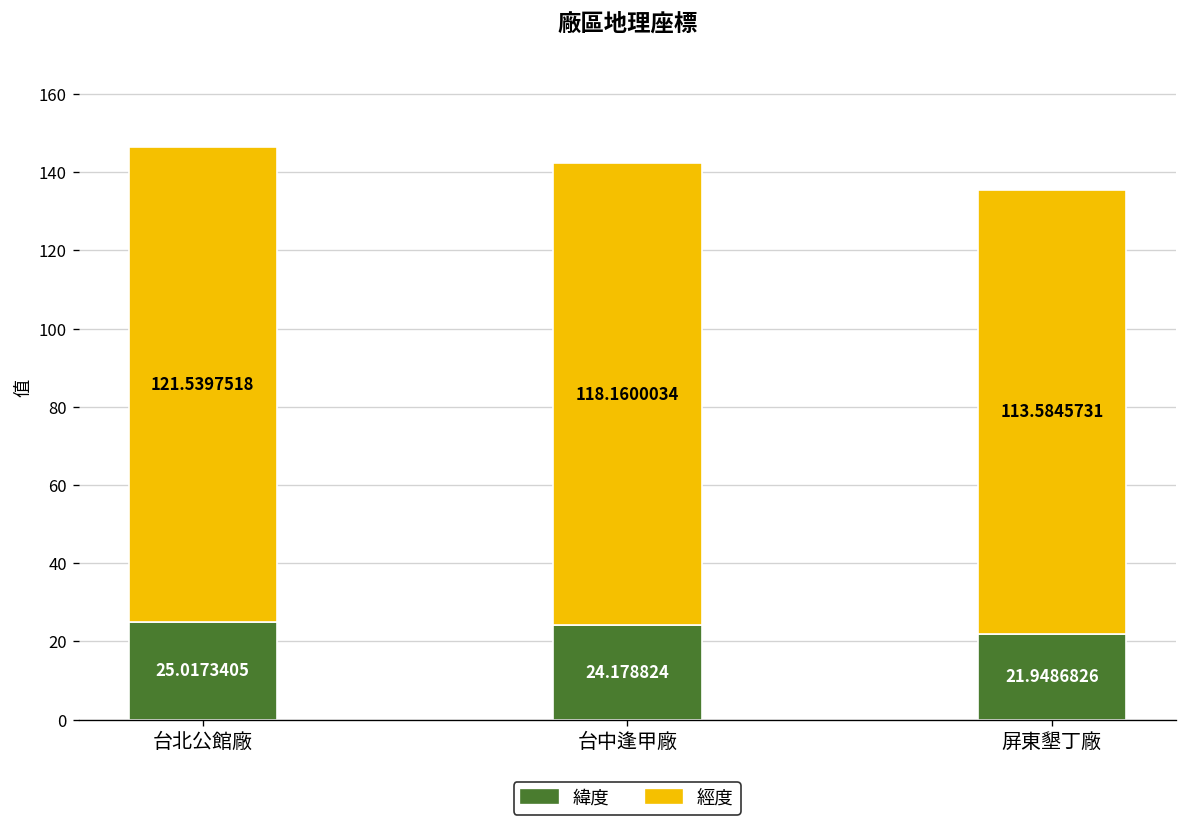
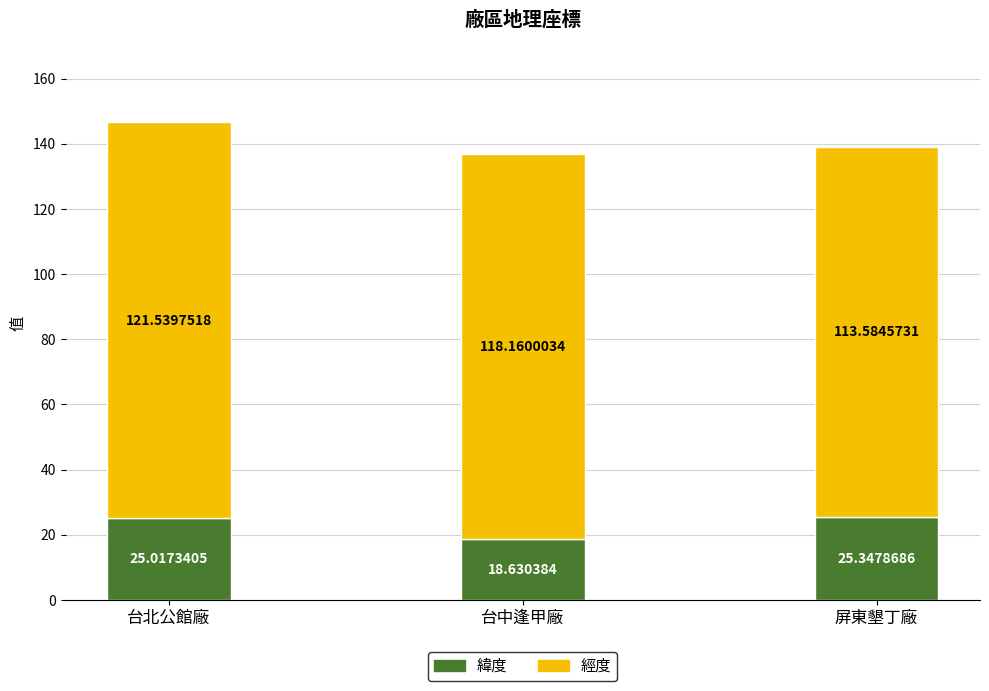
  {
    "緯度": {
      "台北公館廠": 25.0173405,
-     "台中逢甲廠": 24.178824,
-     "屏東墾丁廠": 21.9486826
+     "台中逢甲廠": 18.630384,
+     "屏東墾丁廠": 25.3478686
    },
    "經度": {
      "台北公館廠": 121.5397518,
      "台中逢甲廠": 118.1600034,
      "屏東墾丁廠": 113.5845731
    }
  }
